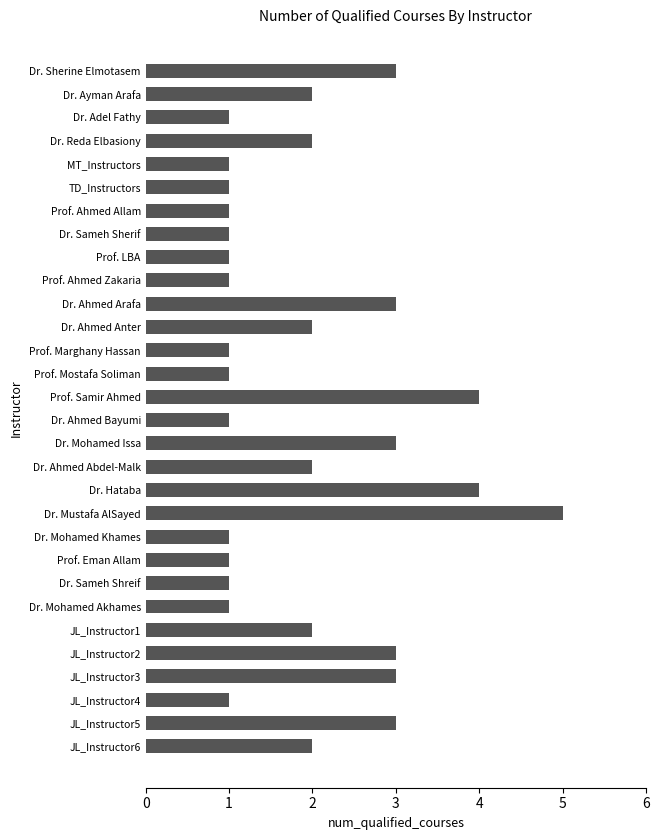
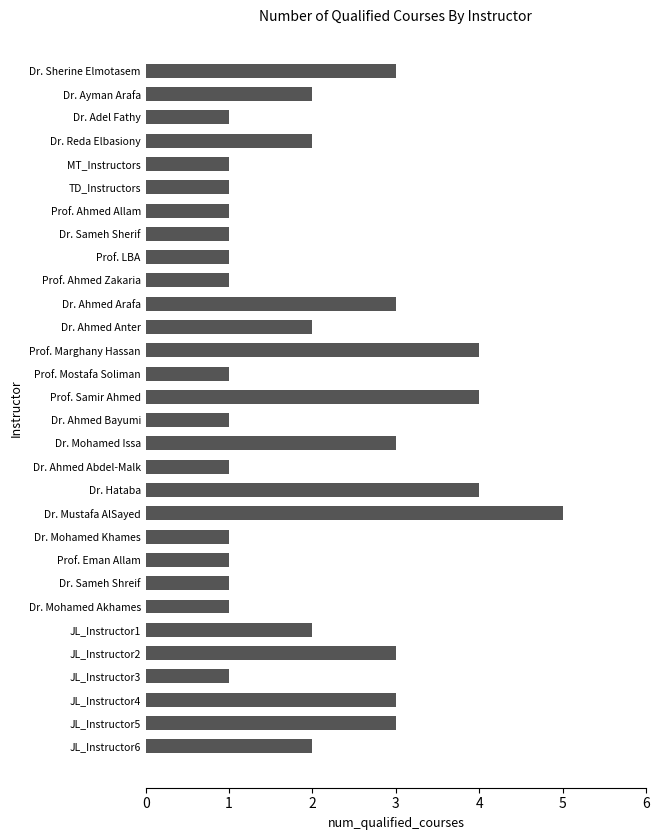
  {
    "Dr. Sherine Elmotasem": 3,
    "Dr. Ayman Arafa": 2,
    "Dr. Adel Fathy": 1,
    "Dr. Reda Elbasiony": 2,
    "MT_Instructors": 1,
    "TD_Instructors": 1,
    "Prof. Ahmed Allam": 1,
    "Dr. Sameh Sherif": 1,
    "Prof. LBA": 1,
    "Prof. Ahmed Zakaria": 1,
    "Dr. Ahmed Arafa": 3,
    "Dr. Ahmed Anter": 2,
-   "Prof. Marghany Hassan": 1,
+   "Prof. Marghany Hassan": 4,
    "Prof. Mostafa Soliman": 1,
    "Prof. Samir Ahmed": 4,
    "Dr. Ahmed Bayumi": 1,
    "Dr. Mohamed Issa": 3,
-   "Dr. Ahmed Abdel-Malk": 2,
+   "Dr. Ahmed Abdel-Malk": 1,
    "Dr. Hataba": 4,
    "Dr. Mustafa AlSayed": 5,
    "Dr. Mohamed Khames": 1,
    "Prof. Eman Allam": 1,
    "Dr. Sameh Shreif": 1,
    "Dr. Mohamed Akhames": 1,
    "JL_Instructor1": 2,
    "JL_Instructor2": 3,
-   "JL_Instructor3": 3,
-   "JL_Instructor4": 1,
+   "JL_Instructor3": 1,
+   "JL_Instructor4": 3,
    "JL_Instructor5": 3,
    "JL_Instructor6": 2
  }
